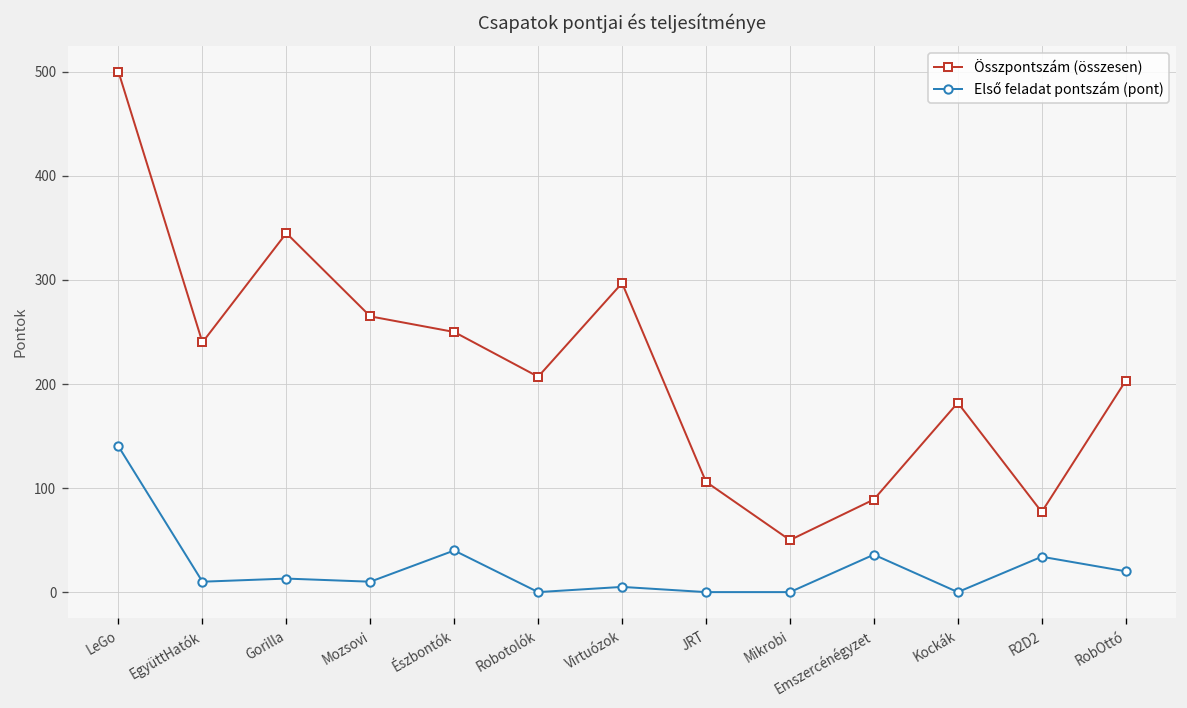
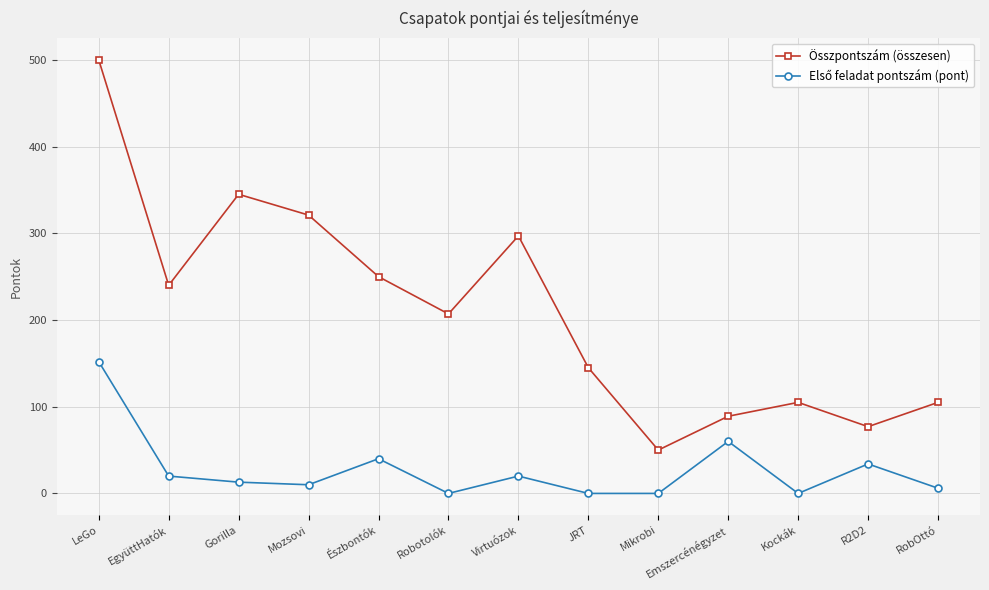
  {
    "Összpontszám (összesen)": {
      "LeGo": 500,
      "EgyüttHatók": 240,
      "Gorilla": 350,
-     "Mozsovi": 270,
+     "Mozsovi": 320,
      "Észbontók": 250,
      "Robotolók": 210,
      "Virtuózok": 300,
-     "JRT": 110,
+     "JRT": 150,
      "Mikrobi": 50,
      "Emszercénégyzet": 90,
-     "Kockák": 180,
+     "Kockák": 110,
      "R2D2": 80,
-     "RobOttó": 200
+     "RobOttó": 110
    },
    "Első feladat pontszám (pont)": {
-     "LeGo": 140,
-     "EgyüttHatók": 10,
+     "LeGo": 150,
+     "EgyüttHatók": 20,
      "Gorilla": 10,
      "Mozsovi": 10,
      "Észbontók": 40,
      "Robotolók": 0,
-     "Virtuózok": 10,
+     "Virtuózok": 20,
      "JRT": 0,
      "Mikrobi": 0,
-     "Emszercénégyzet": 40,
+     "Emszercénégyzet": 60,
      "Kockák": 0,
      "R2D2": 30,
-     "RobOttó": 20
+     "RobOttó": 10
    }
  }
